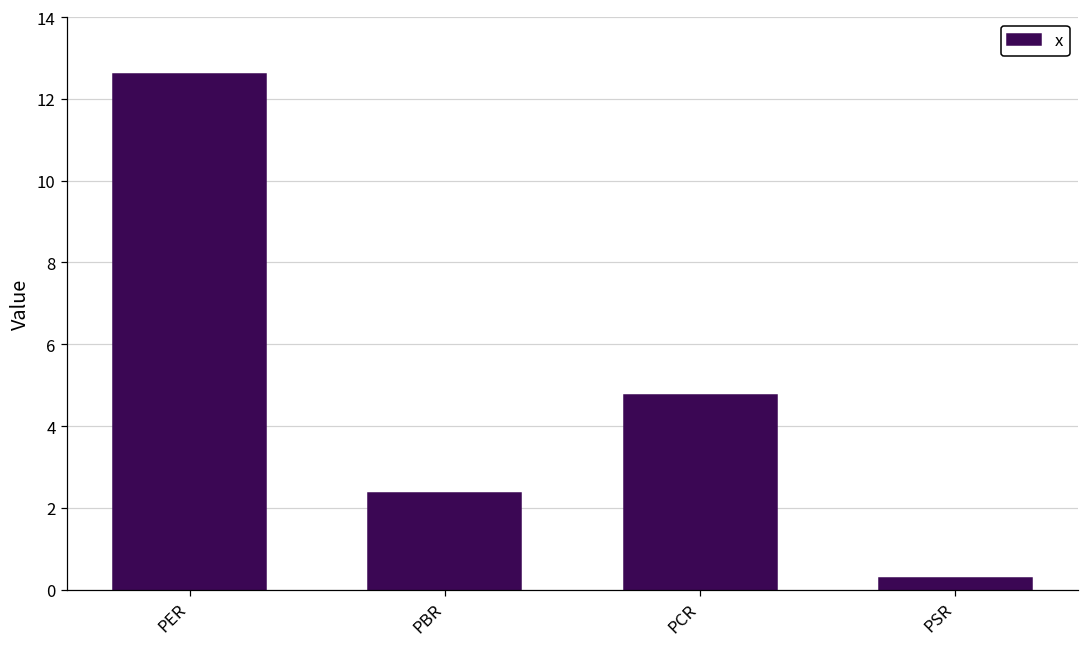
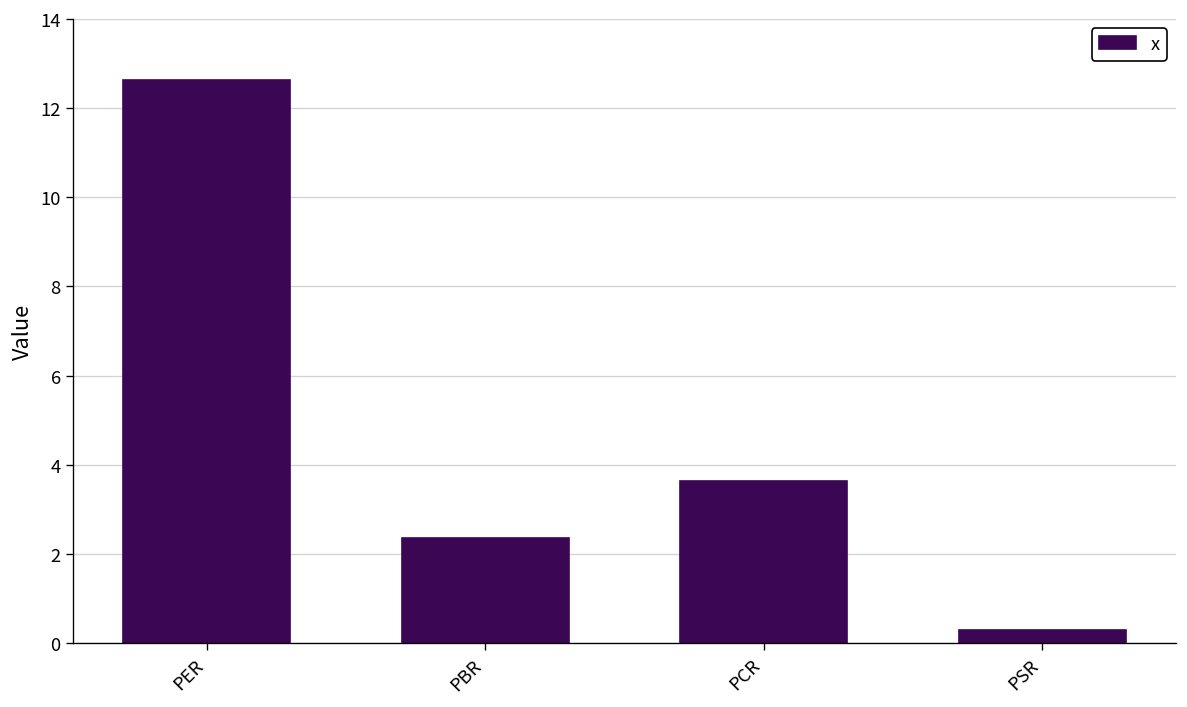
  {
    "PER": 12.6,
    "PBR": 2.4,
-   "PCR": 4.8,
+   "PCR": 3.6,
    "PSR": 0.3
  }
